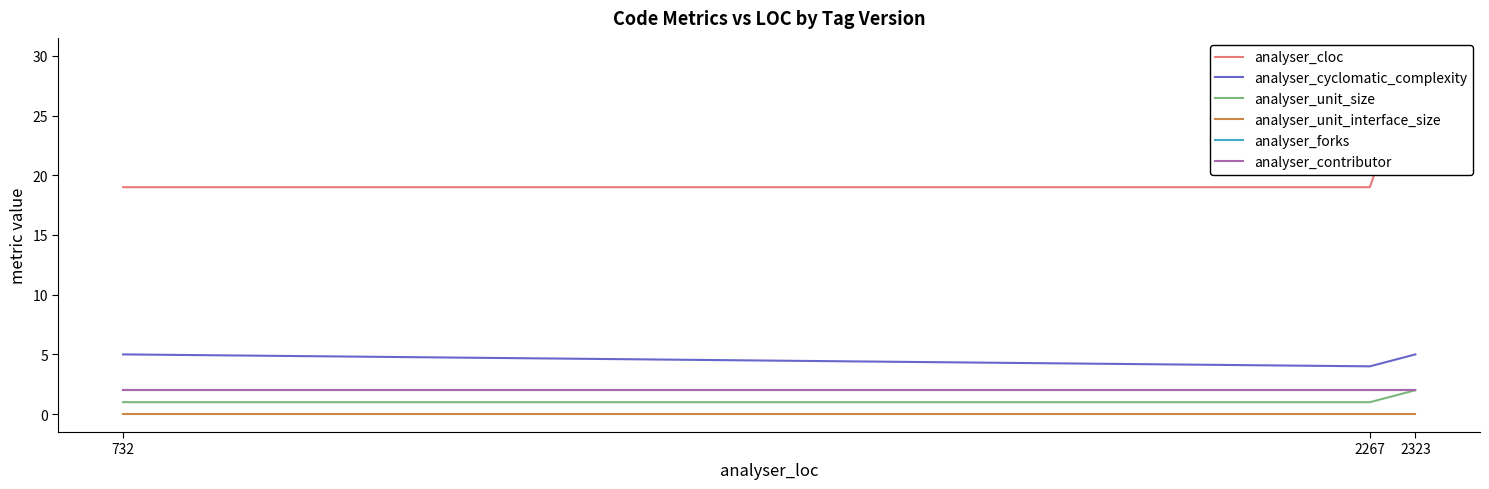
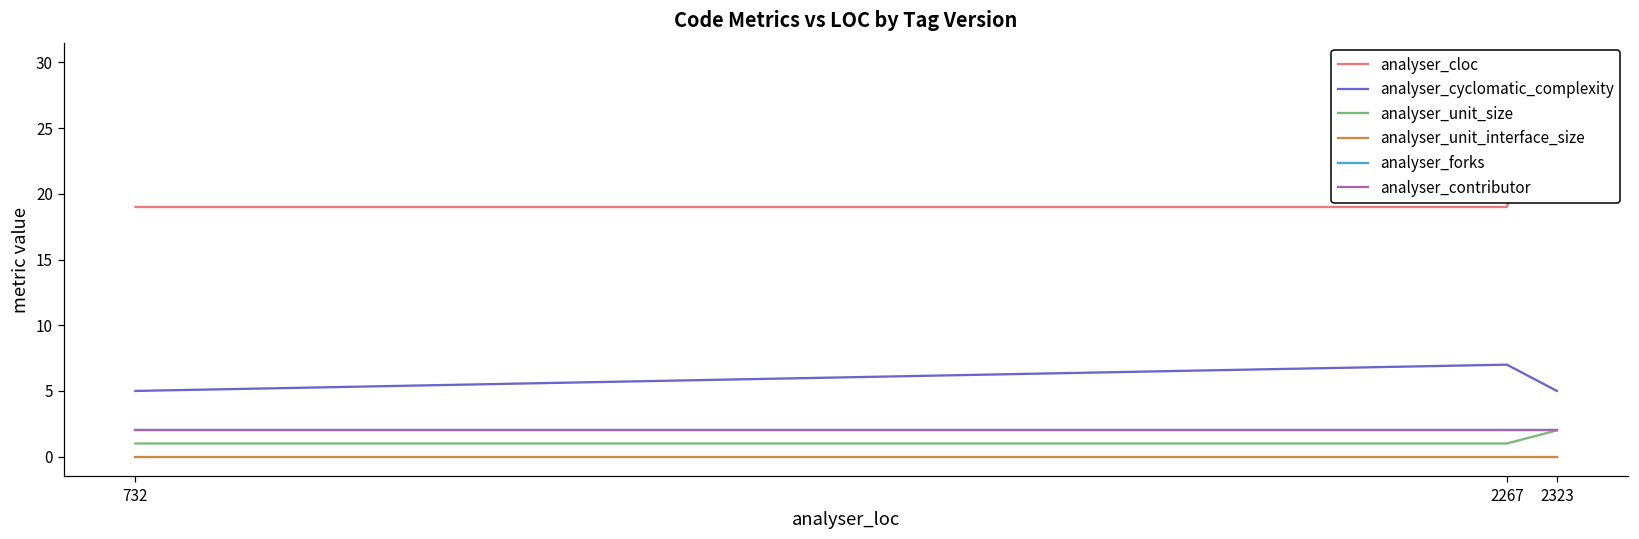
  {
    "analyser_cloc": {
      "732": 19,
      "2267": 19
    },
    "analyser_cyclomatic_complexity": {
      "732": 5,
-     "2267": 4,
+     "2267": 7,
      "2323": 5
    },
    "analyser_unit_size": {
      "732": 1,
      "2267": 1
    },
    "analyser_unit_interface_size": {
      "732": 0,
      "2267": 0,
      "2323": 0
    },
    "analyser_contributor": {
      "732": 2,
      "2267": 2
    }
  }
